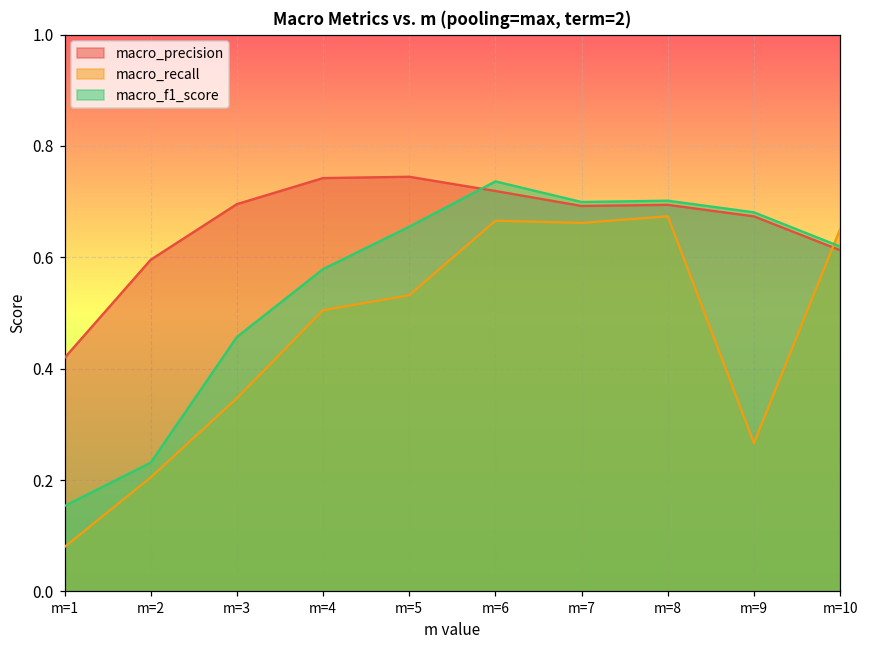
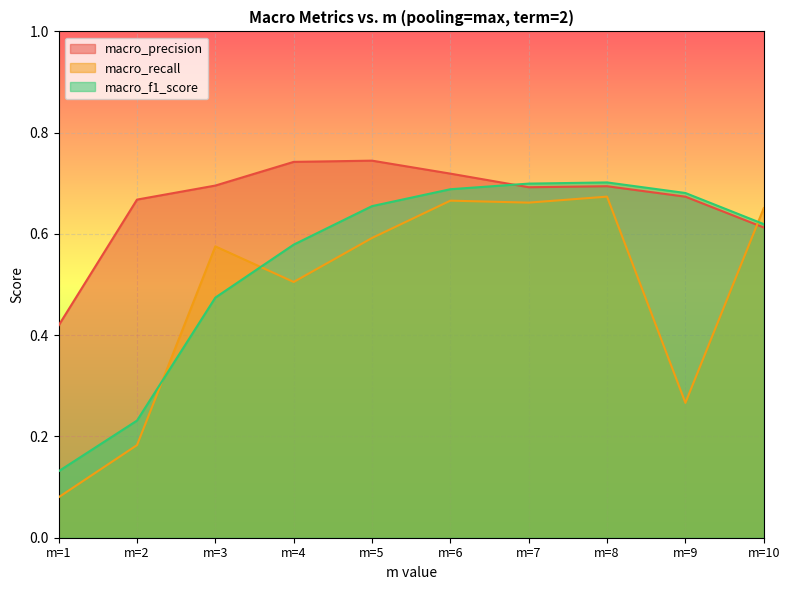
  {
    "macro_precision": {
      "m=1": 0.42,
-     "m=2": 0.60,
+     "m=2": 0.67,
      "m=3": 0.70,
      "m=4": 0.74,
      "m=5": 0.74,
      "m=6": 0.72,
      "m=7": 0.69,
      "m=8": 0.69,
      "m=9": 0.67,
      "m=10": 0.61
    },
    "macro_recall": {
      "m=1": 0.08,
-     "m=2": 0.20,
-     "m=3": 0.35,
+     "m=2": 0.18,
+     "m=3": 0.58,
      "m=4": 0.51,
-     "m=5": 0.53,
+     "m=5": 0.59,
      "m=6": 0.67,
      "m=7": 0.66,
      "m=8": 0.67,
      "m=9": 0.27,
      "m=10": 0.65
    },
    "macro_f1_score": {
-     "m=1": 0.15,
+     "m=1": 0.13,
      "m=2": 0.23,
-     "m=3": 0.46,
+     "m=3": 0.47,
      "m=4": 0.58,
      "m=5": 0.65,
-     "m=6": 0.74,
+     "m=6": 0.69,
      "m=7": 0.70,
      "m=8": 0.70,
      "m=9": 0.68,
      "m=10": 0.62
    }
  }
